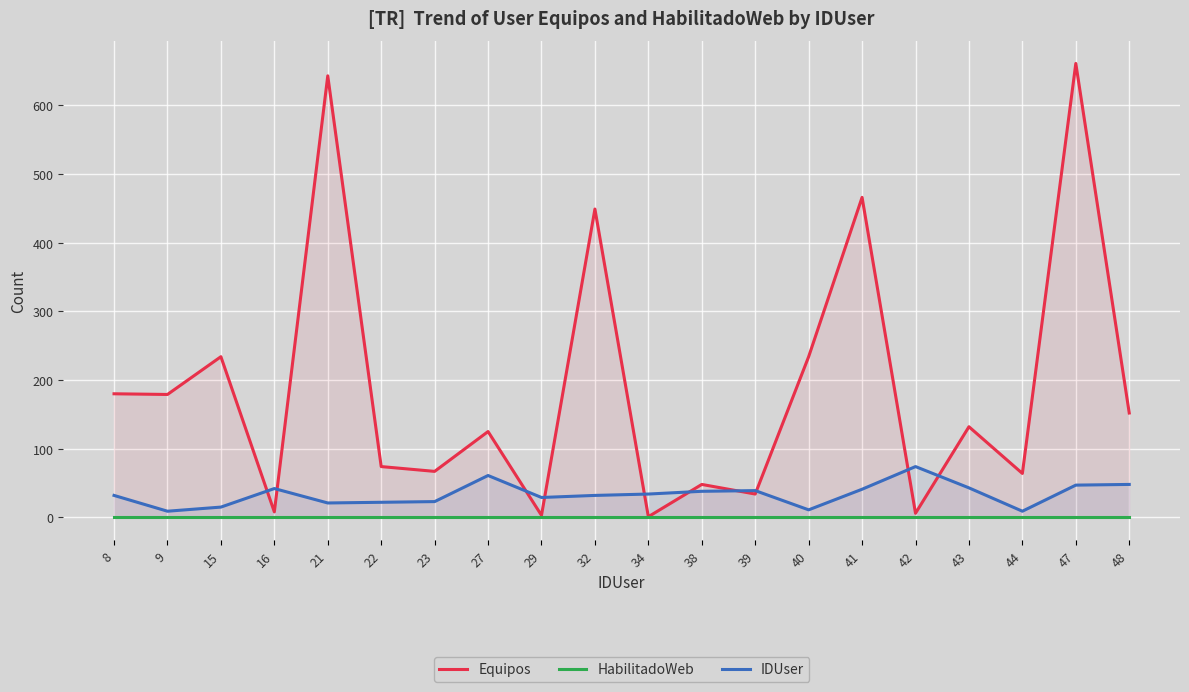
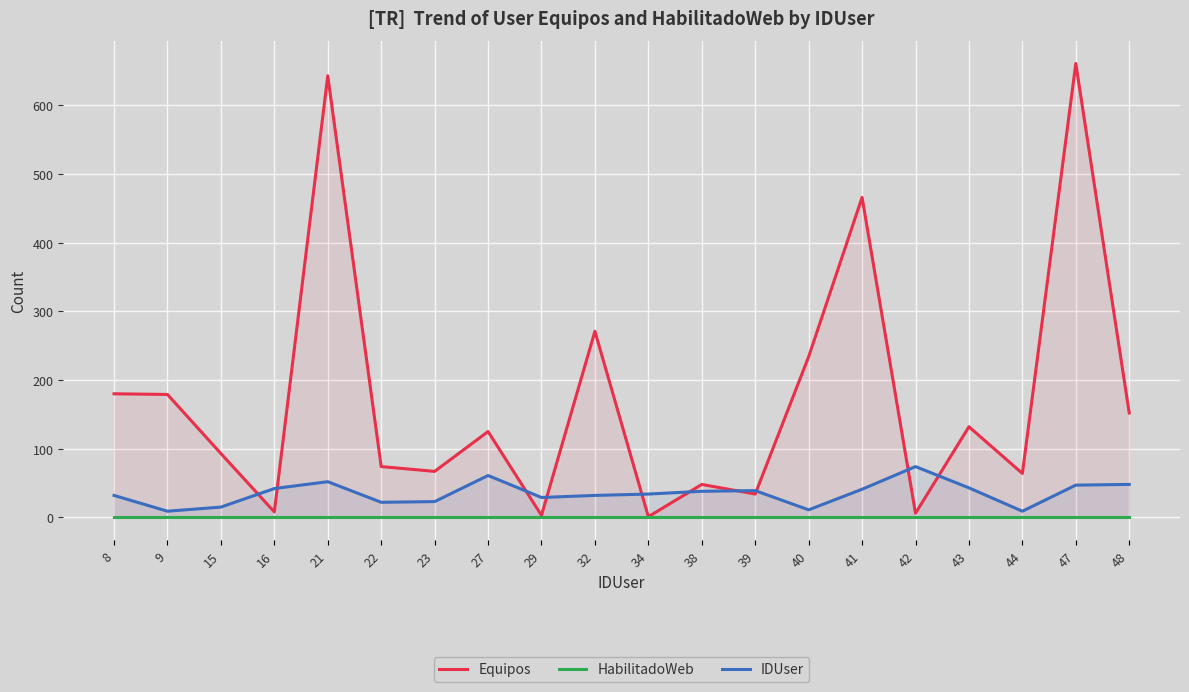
  {
    "Equipos": {
      "8": 180,
      "9": 180,
-     "15": 230,
+     "15": 90,
      "16": 10,
      "21": 640,
      "22": 70,
      "23": 70,
      "27": 130,
-     "32": 450,
+     "32": 270,
      "38": 50,
      "39": 30,
      "40": 230,
      "41": 470,
      "42": 10,
      "43": 130,
      "44": 60,
      "47": 660,
      "48": 150
    },
    "HabilitadoWeb": {
      "8": 0,
      "9": 0,
      "15": 0,
      "16": 0,
      "21": 0,
      "22": 0,
      "23": 0,
      "27": 0,
      "32": 0,
      "38": 0,
      "39": 0,
      "40": 0,
      "41": 0,
      "42": 0,
      "43": 0,
      "44": 0,
      "47": 0,
      "48": 0
    },
    "IDUser": {
      "8": 30,
      "9": 10,
      "15": 20,
      "16": 40,
-     "21": 20,
+     "21": 50,
      "22": 20,
      "23": 20,
      "27": 60,
      "29": 30,
      "32": 30,
      "34": 30,
      "38": 40,
      "39": 40,
      "40": 10,
      "41": 40,
      "42": 70,
      "43": 40,
      "44": 10,
      "47": 50,
      "48": 50
    }
  }
